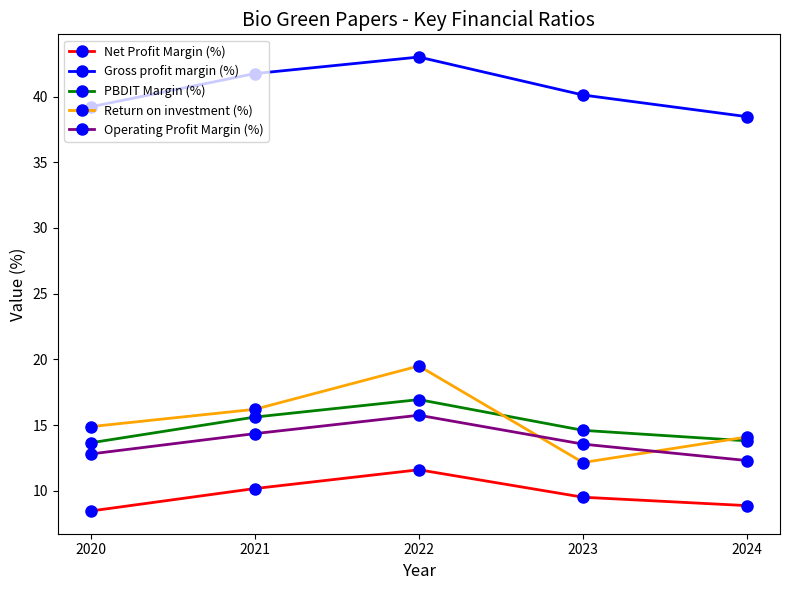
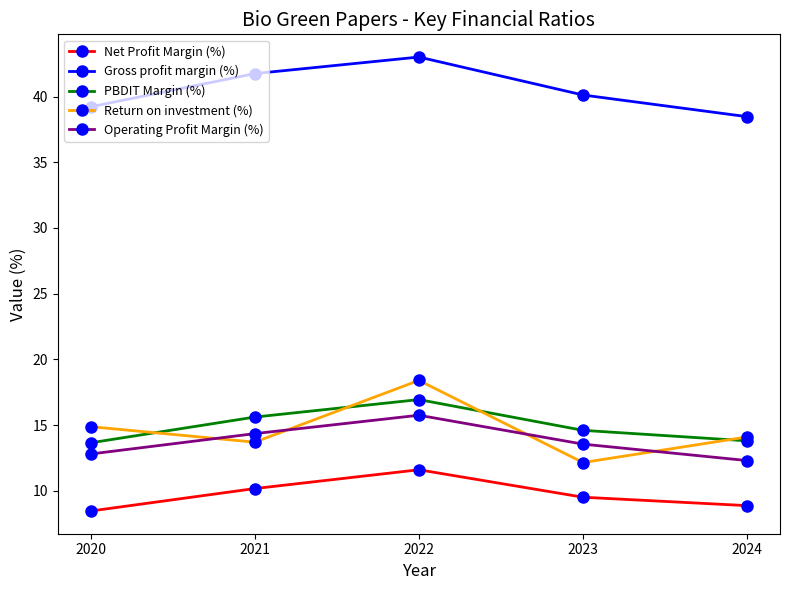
  {
    "Net Profit Margin (%)": {
      "2020": 8.5,
      "2021": 10.2,
      "2022": 11.6,
      "2023": 9.5,
      "2024": 8.9
    },
    "Gross profit margin (%)": {
      "2022": 43.0,
      "2023": 40.1,
      "2024": 38.5
    },
    "PBDIT Margin (%)": {
      "2020": 13.7,
      "2021": 15.6,
      "2022": 16.9,
      "2023": 14.6,
      "2024": 13.8
    },
    "Return on investment (%)": {
      "2020": 14.9,
-     "2021": 16.2,
-     "2022": 19.5,
+     "2021": 13.7,
+     "2022": 18.4,
      "2023": 12.2,
      "2024": 14.1
    },
    "Operating Profit Margin (%)": {
      "2020": 12.8,
      "2021": 14.4,
      "2022": 15.8,
      "2023": 13.6,
      "2024": 12.3
    }
  }
